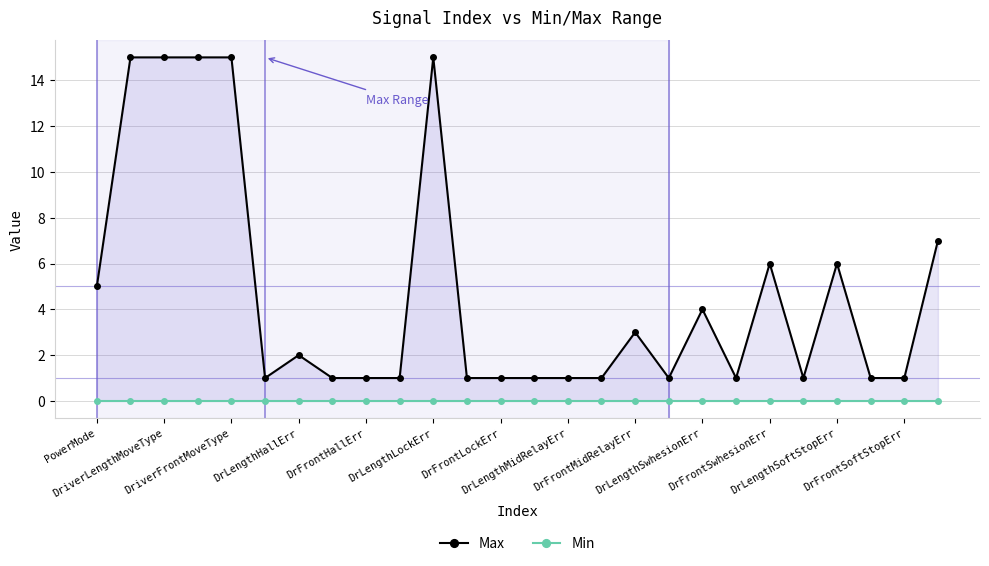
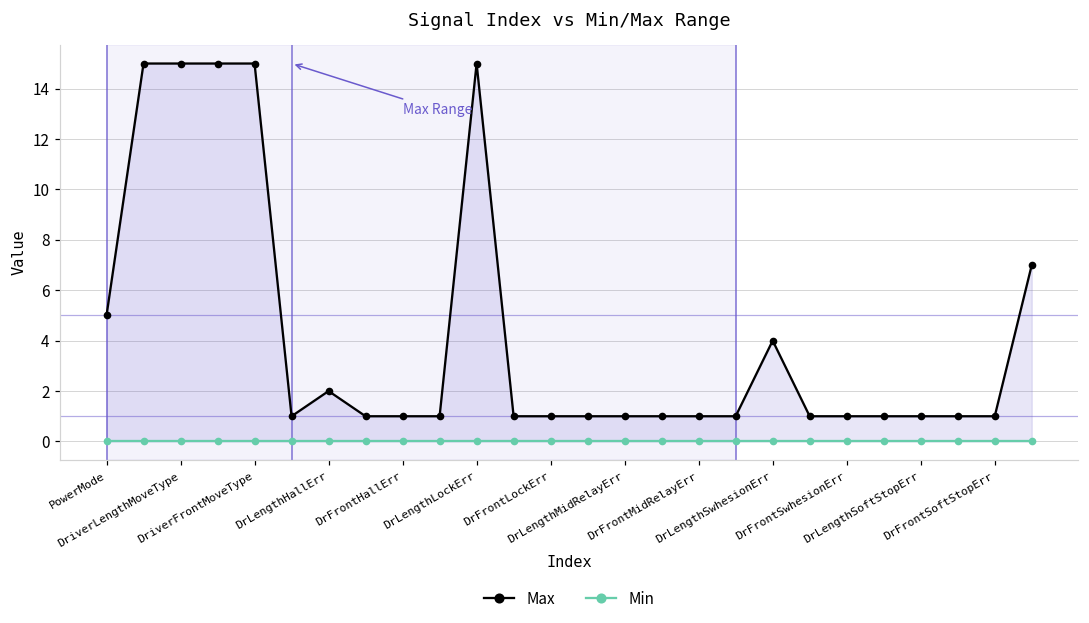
  {
    "Max": {
      "PowerMode": 5,
      "DriverLengthMoveType": 15,
      "DriverFrontMoveType": 15,
      "DrLengthHallErr": 2,
      "DrFrontHallErr": 1,
      "DrLengthLockErr": 15,
      "DrFrontLockErr": 1,
      "DrLengthMidRelayErr": 1,
-     "DrFrontMidRelayErr": 3,
+     "DrFrontMidRelayErr": 1,
      "DrLengthSwhesionErr": 4,
-     "DrFrontSwhesionErr": 6,
-     "DrLengthSoftStopErr": 6,
+     "DrFrontSwhesionErr": 1,
+     "DrLengthSoftStopErr": 1,
      "DrFrontSoftStopErr": 1
    },
    "Min": {
      "PowerMode": 0,
      "DriverLengthMoveType": 0,
      "DriverFrontMoveType": 0,
      "DrLengthHallErr": 0,
      "DrFrontHallErr": 0,
      "DrLengthLockErr": 0,
      "DrFrontLockErr": 0,
      "DrLengthMidRelayErr": 0,
      "DrFrontMidRelayErr": 0,
      "DrLengthSwhesionErr": 0,
      "DrFrontSwhesionErr": 0,
      "DrLengthSoftStopErr": 0,
      "DrFrontSoftStopErr": 0
    }
  }
